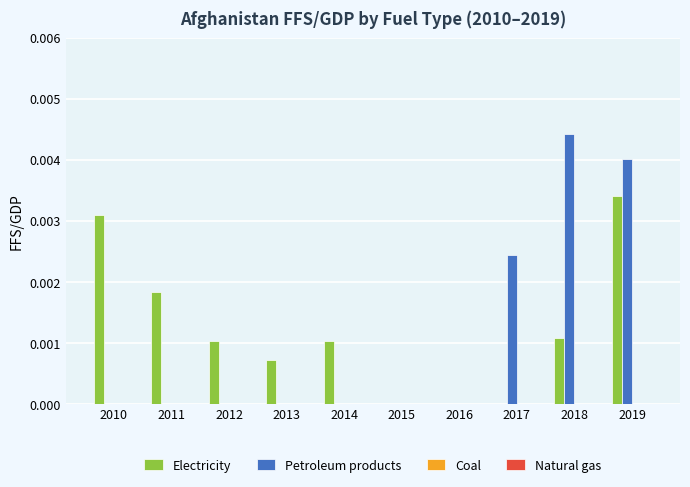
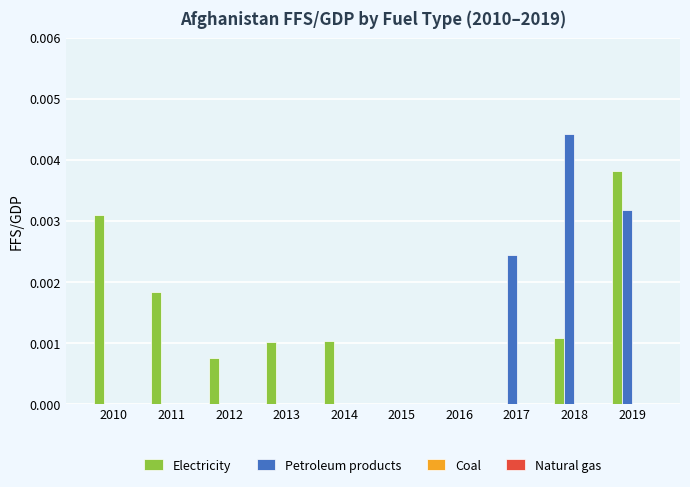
  {
    "Electricity": {
      "2010": 0.0031,
      "2011": 0.0018,
-     "2012": 0.0010,
-     "2013": 0.0007,
+     "2012": 0.0007,
+     "2013": 0.0010,
      "2014": 0.0010,
      "2015": 0.0000,
      "2016": 0.0000,
      "2017": 0.0000,
      "2018": 0.0011,
-     "2019": 0.0034
+     "2019": 0.0038
    },
    "Petroleum products": {
      "2010": 0.0000,
      "2011": 0.0000,
      "2012": 0.0000,
      "2013": 0.0000,
      "2014": 0.0000,
      "2015": 0.0000,
      "2016": 0.0000,
      "2017": 0.0024,
      "2018": 0.0044,
-     "2019": 0.0040
+     "2019": 0.0032
    },
    "Coal": {
      "2010": 0.0000,
      "2011": 0.0000,
      "2012": 0.0000,
      "2013": 0.0000,
      "2014": 0.0000,
      "2015": 0.0000,
      "2016": 0.0000,
      "2017": 0.0000,
      "2018": 0.0000,
      "2019": 0.0000
    },
    "Natural gas": {
      "2010": 0.0000,
      "2011": 0.0000,
      "2012": 0.0000,
      "2013": 0.0000,
      "2014": 0.0000,
      "2015": 0.0000,
      "2016": 0.0000,
      "2017": 0.0000,
      "2018": 0.0000,
      "2019": 0.0000
    }
  }
